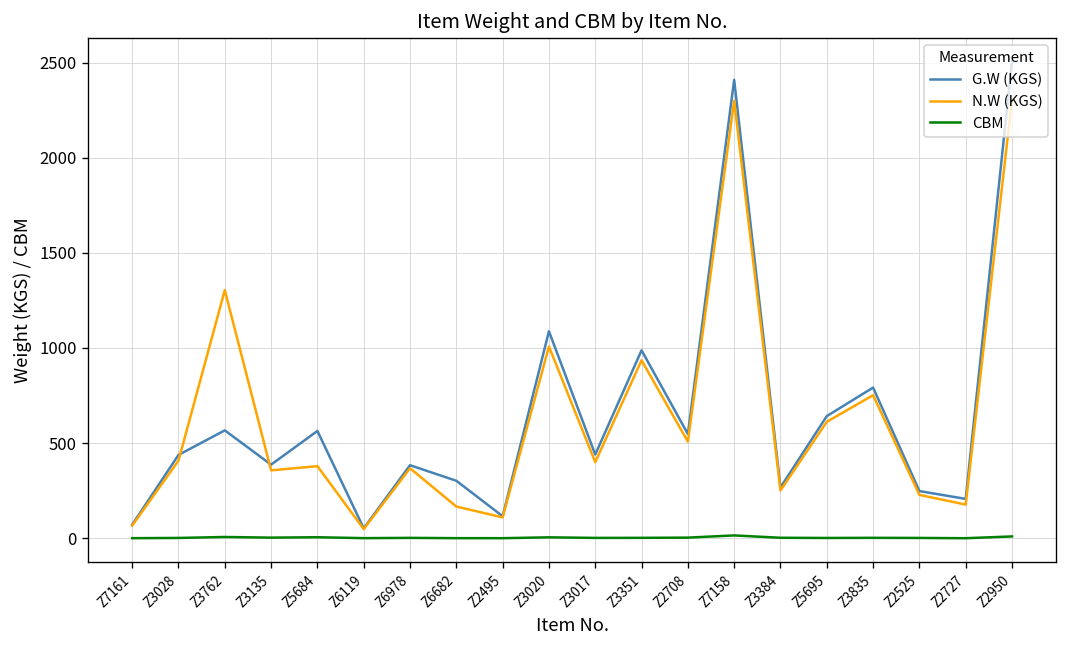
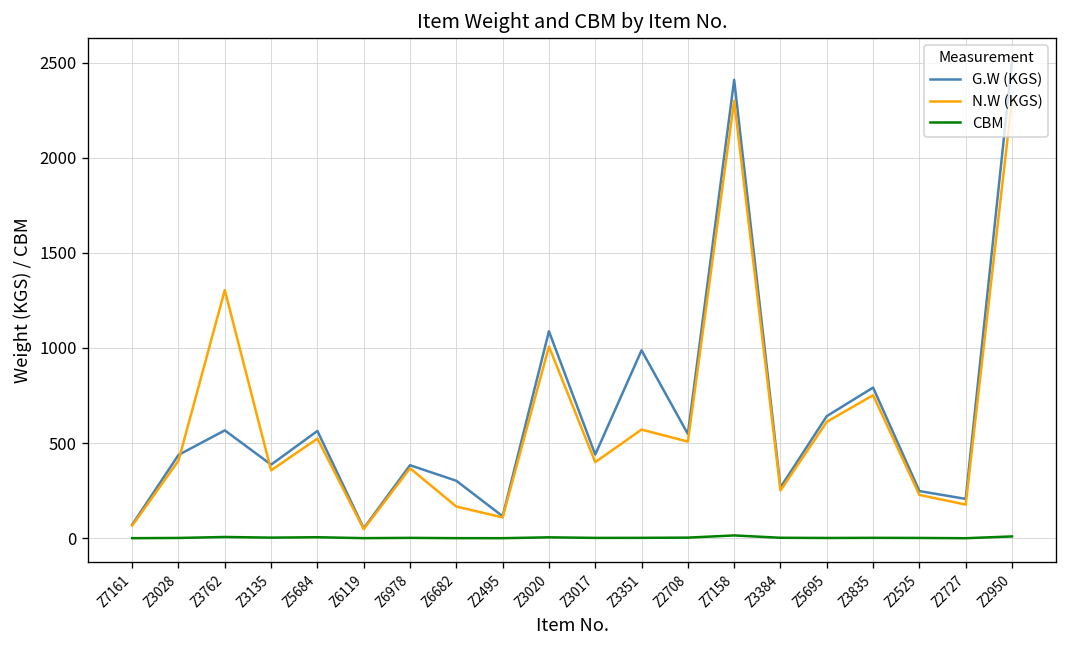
  {
    "G.W (KGS)": {
      "Z3028": 440,
      "Z3762": 570,
      "Z3135": 390,
      "Z5684": 560,
      "Z6682": 300,
      "Z3020": 1090,
      "Z3017": 440,
      "Z3351": 990,
      "Z2708": 550,
      "Z7158": 2410,
      "Z5695": 640,
      "Z3835": 790,
      "Z2525": 250,
      "Z2727": 210
    },
    "N.W (KGS)": {
      "Z3028": 410,
      "Z3762": 1300,
      "Z3135": 360,
-     "Z5684": 380,
+     "Z5684": 520,
      "Z6682": 170,
      "Z3020": 1010,
      "Z3017": 400,
-     "Z3351": 940,
+     "Z3351": 570,
      "Z2708": 510,
      "Z7158": 2300,
      "Z5695": 610,
      "Z3835": 750,
      "Z2525": 230,
      "Z2727": 180
    },
    "CBM": {
      "Z7161": 0,
      "Z3028": 0,
      "Z3762": 10,
      "Z3135": 0,
      "Z5684": 10,
      "Z6119": 0,
      "Z6978": 0,
      "Z6682": 0,
      "Z2495": 0,
      "Z3020": 0,
      "Z3017": 0,
      "Z3351": 0,
      "Z2708": 0,
      "Z7158": 10,
      "Z3384": 0,
      "Z5695": 0,
      "Z3835": 0,
      "Z2525": 0,
      "Z2727": 0,
      "Z2950": 10
    }
  }
